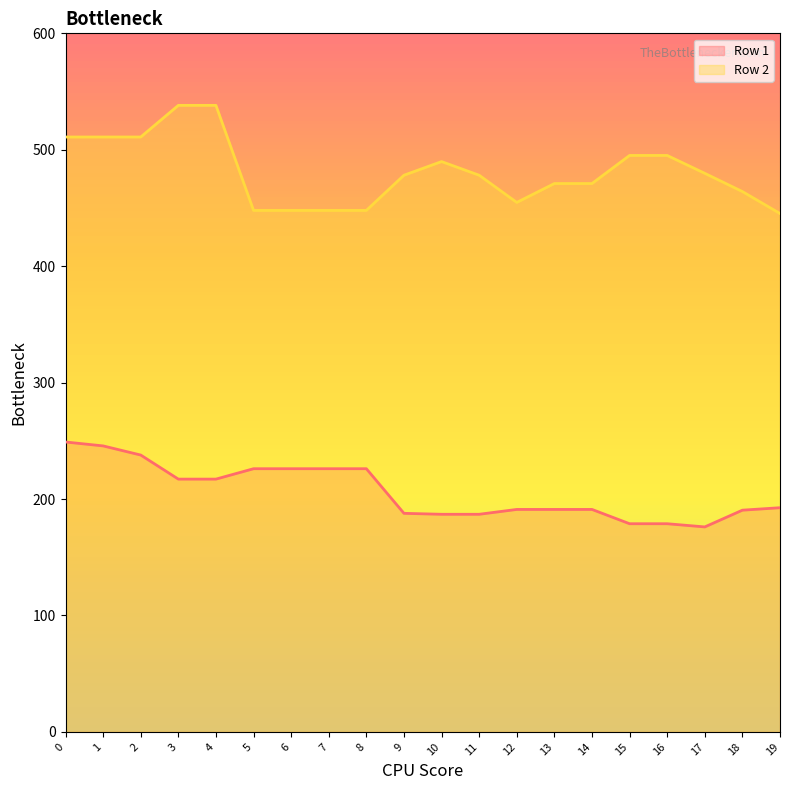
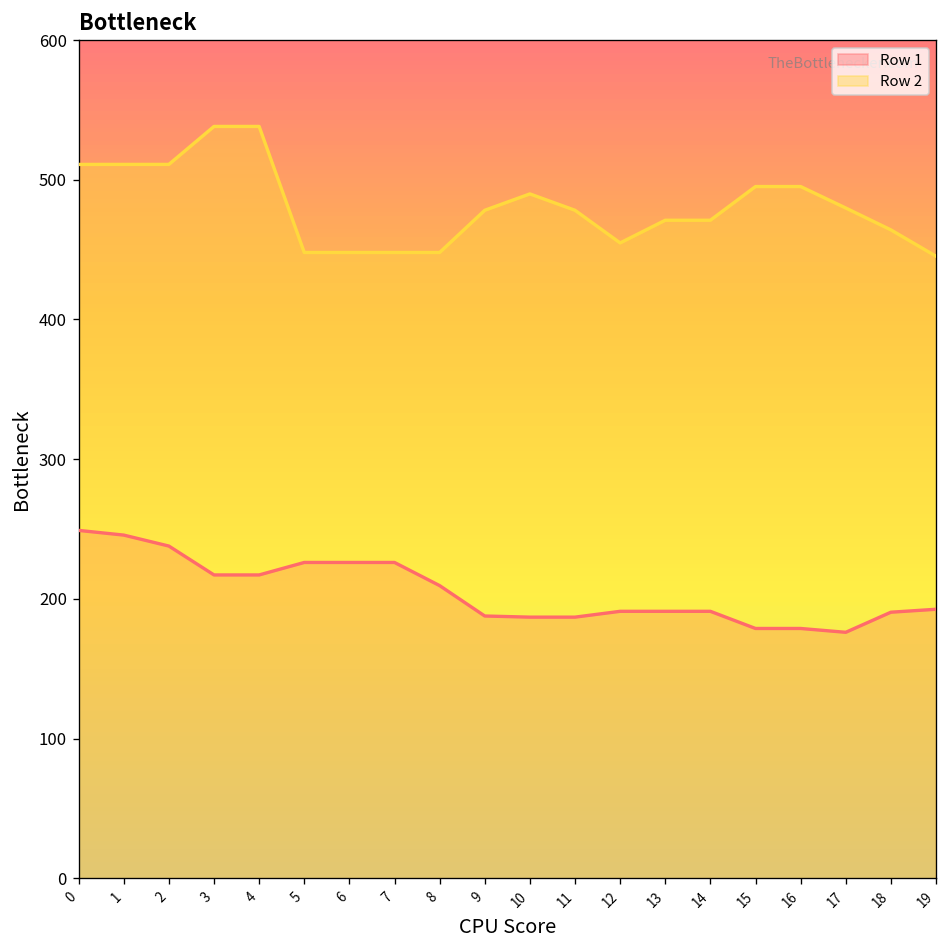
  {
    "Row 1": {
      "0": 249,
      "1": 246,
      "2": 238,
      "3": 217,
      "4": 217,
      "5": 226,
      "6": 226,
      "7": 226,
-     "8": 226,
+     "8": 209,
      "9": 188,
      "10": 187,
      "11": 187,
      "12": 191,
      "13": 191,
      "14": 191,
      "15": 179,
      "16": 179,
      "17": 176,
      "18": 190,
      "19": 193
    },
    "Row 2": {
      "0": 511,
      "1": 511,
      "2": 511,
      "3": 538,
      "4": 538,
      "5": 448,
      "6": 448,
      "7": 448,
      "8": 448,
      "9": 478,
      "10": 490,
      "11": 478,
      "12": 455,
      "13": 471,
      "14": 471,
      "15": 495,
      "16": 495,
      "17": 480,
      "18": 464,
      "19": 445
    }
  }
